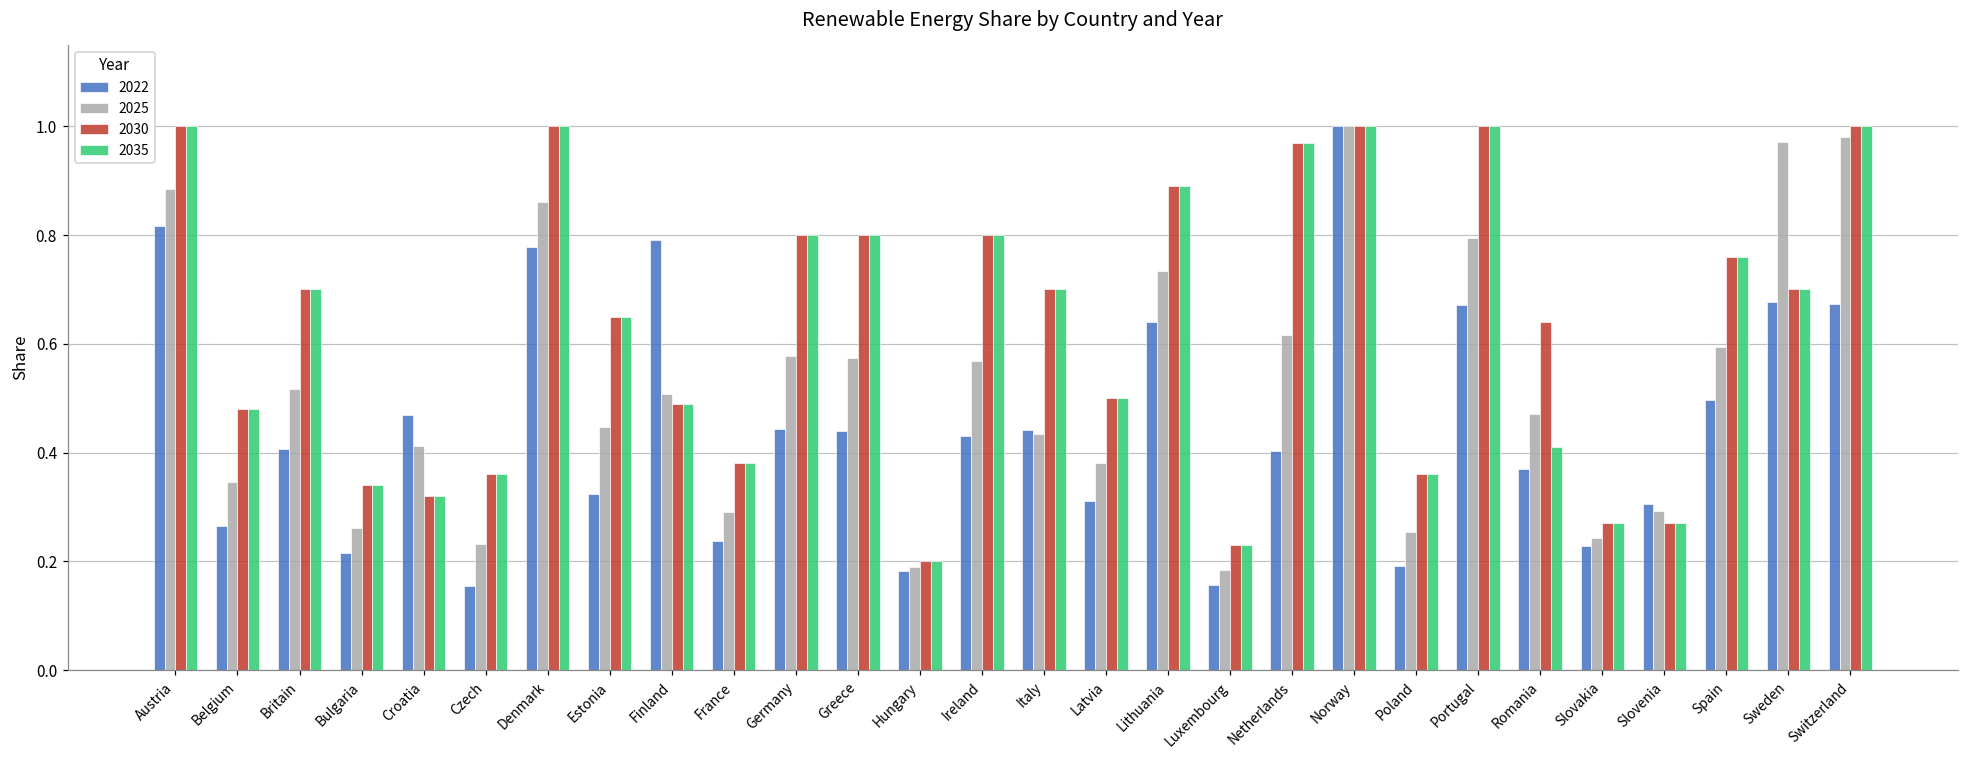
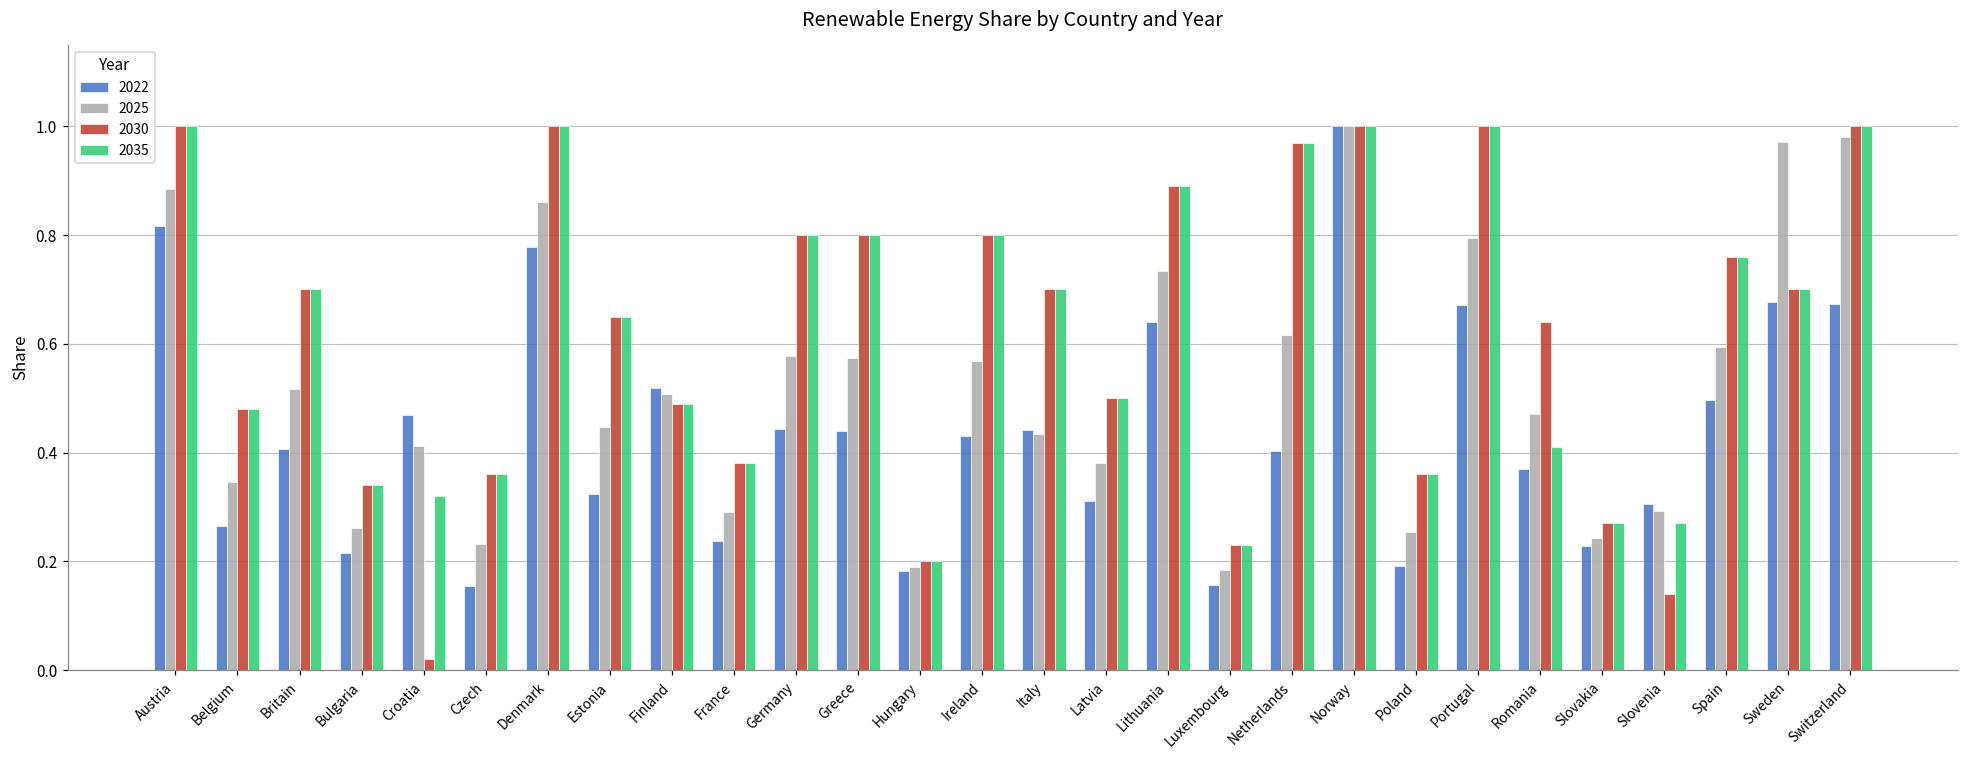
  {
    "2022": {
      "Austria": 0.82,
      "Belgium": 0.27,
      "Britain": 0.41,
      "Bulgaria": 0.21,
      "Croatia": 0.47,
      "Czech": 0.16,
      "Denmark": 0.78,
      "Estonia": 0.32,
-     "Finland": 0.79,
+     "Finland": 0.52,
      "France": 0.24,
      "Germany": 0.44,
      "Greece": 0.44,
      "Hungary": 0.18,
      "Ireland": 0.43,
      "Italy": 0.44,
      "Latvia": 0.31,
      "Lithuania": 0.64,
      "Luxembourg": 0.16,
      "Netherlands": 0.40,
      "Norway": 1.00,
      "Poland": 0.19,
      "Portugal": 0.67,
      "Romania": 0.37,
      "Slovakia": 0.23,
      "Slovenia": 0.30,
      "Spain": 0.50,
      "Sweden": 0.68,
      "Switzerland": 0.67
    },
    "2025": {
      "Austria": 0.89,
      "Belgium": 0.35,
      "Britain": 0.52,
      "Bulgaria": 0.26,
      "Croatia": 0.41,
      "Czech": 0.23,
      "Denmark": 0.86,
      "Estonia": 0.45,
      "Finland": 0.51,
      "France": 0.29,
      "Germany": 0.58,
      "Greece": 0.57,
      "Hungary": 0.19,
      "Ireland": 0.57,
      "Italy": 0.43,
      "Latvia": 0.38,
      "Lithuania": 0.73,
      "Luxembourg": 0.18,
      "Netherlands": 0.62,
      "Norway": 1.00,
      "Poland": 0.25,
      "Portugal": 0.79,
      "Romania": 0.47,
      "Slovakia": 0.24,
      "Slovenia": 0.29,
      "Spain": 0.59,
      "Sweden": 0.97,
      "Switzerland": 0.98
    },
    "2030": {
      "Austria": 1.00,
      "Belgium": 0.48,
      "Britain": 0.70,
      "Bulgaria": 0.34,
-     "Croatia": 0.32,
+     "Croatia": 0.02,
      "Czech": 0.36,
      "Denmark": 1.00,
      "Estonia": 0.65,
      "Finland": 0.49,
      "France": 0.38,
      "Germany": 0.80,
      "Greece": 0.80,
      "Hungary": 0.20,
      "Ireland": 0.80,
      "Italy": 0.70,
      "Latvia": 0.50,
      "Lithuania": 0.89,
      "Luxembourg": 0.23,
      "Netherlands": 0.97,
      "Norway": 1.00,
      "Poland": 0.36,
      "Portugal": 1.00,
      "Romania": 0.64,
      "Slovakia": 0.27,
-     "Slovenia": 0.27,
+     "Slovenia": 0.14,
      "Spain": 0.76,
      "Sweden": 0.70,
      "Switzerland": 1.00
    },
    "2035": {
      "Austria": 1.00,
      "Belgium": 0.48,
      "Britain": 0.70,
      "Bulgaria": 0.34,
      "Croatia": 0.32,
      "Czech": 0.36,
      "Denmark": 1.00,
      "Estonia": 0.65,
      "Finland": 0.49,
      "France": 0.38,
      "Germany": 0.80,
      "Greece": 0.80,
      "Hungary": 0.20,
      "Ireland": 0.80,
      "Italy": 0.70,
      "Latvia": 0.50,
      "Lithuania": 0.89,
      "Luxembourg": 0.23,
      "Netherlands": 0.97,
      "Norway": 1.00,
      "Poland": 0.36,
      "Portugal": 1.00,
      "Romania": 0.41,
      "Slovakia": 0.27,
      "Slovenia": 0.27,
      "Spain": 0.76,
      "Sweden": 0.70,
      "Switzerland": 1.00
    }
  }
